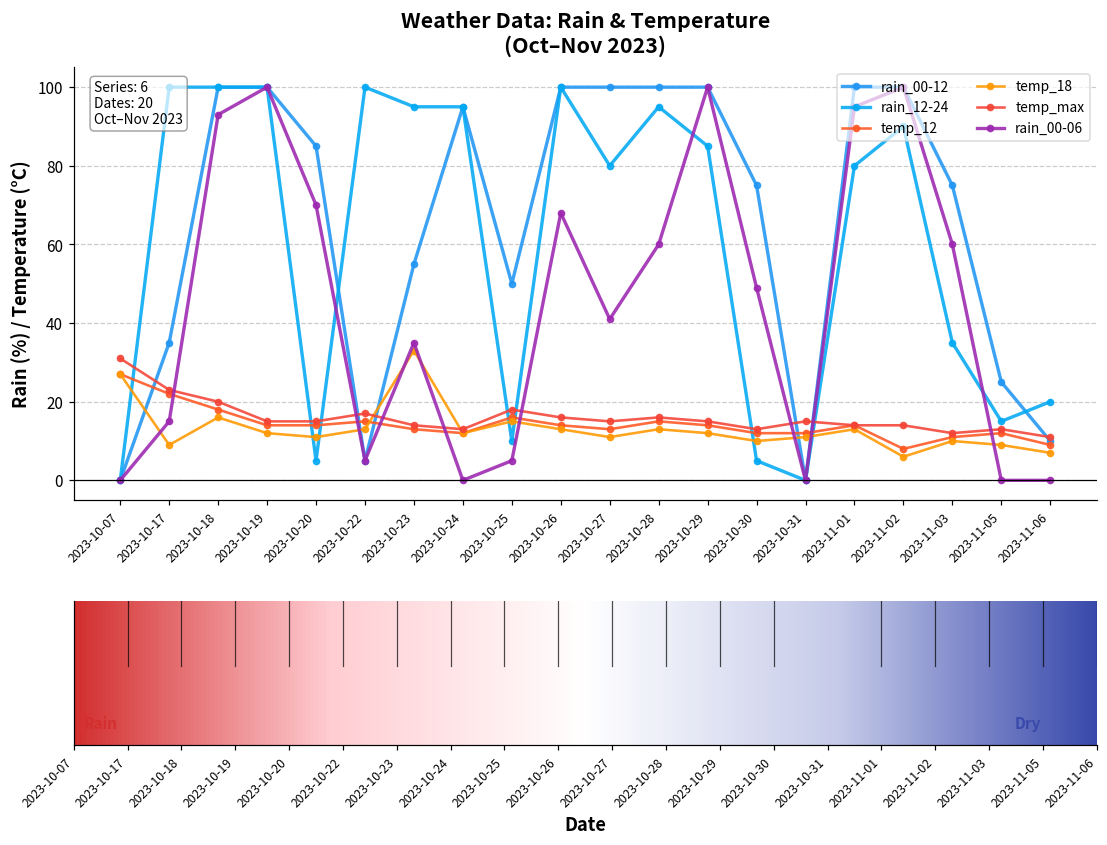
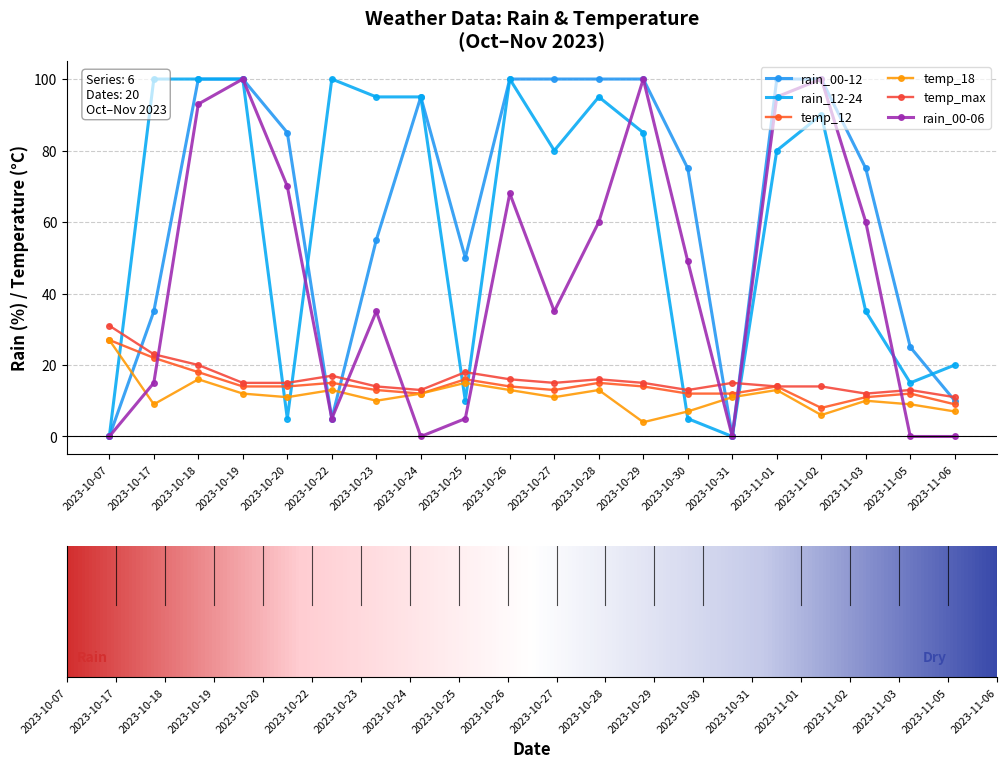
  {
    "temp_18": {
      "2023-10-17": 9,
      "2023-10-18": 16,
      "2023-10-19": 12,
      "2023-10-20": 11,
      "2023-10-22": 13,
-     "2023-10-23": 33,
+     "2023-10-23": 10,
      "2023-10-25": 15,
      "2023-10-26": 13,
      "2023-10-27": 11,
      "2023-10-28": 13,
-     "2023-10-29": 12,
-     "2023-10-30": 10,
+     "2023-10-29": 4,
+     "2023-10-30": 7,
      "2023-10-31": 11,
      "2023-11-01": 13,
      "2023-11-02": 6,
      "2023-11-03": 10,
      "2023-11-05": 9,
      "2023-11-06": 7
    },
    "rain_00-06": {
      "2023-10-17": 15,
      "2023-10-18": 93,
      "2023-10-20": 70,
      "2023-10-23": 35,
      "2023-10-24": 0,
      "2023-10-25": 5,
      "2023-10-26": 68,
-     "2023-10-27": 41,
+     "2023-10-27": 35,
      "2023-10-28": 60,
      "2023-10-30": 49,
      "2023-11-03": 60,
      "2023-11-05": 0,
      "2023-11-06": 0
    }
  }
